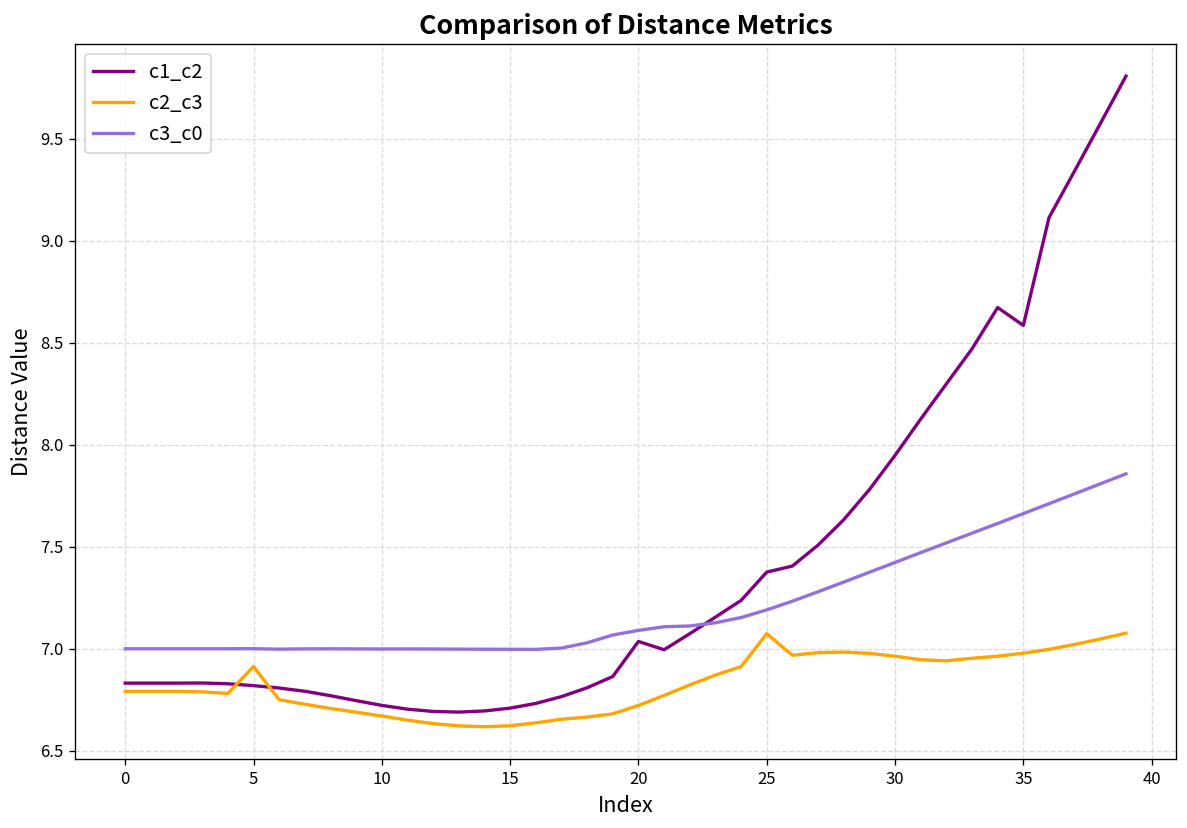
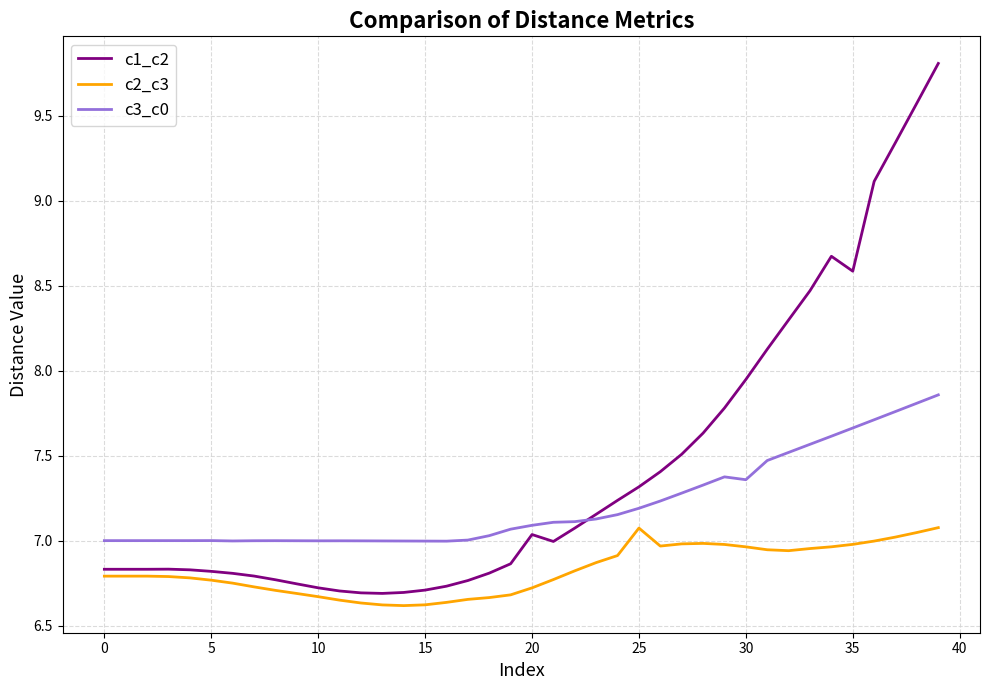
  {
    "c1_c2": {
      "0": 6.83,
      "5": 6.82,
      "10": 6.72,
      "15": 6.71,
      "20": 7.04,
-     "25": 7.38,
+     "25": 7.32,
      "30": 7.95,
      "35": 8.59
    },
    "c2_c3": {
      "0": 6.79,
-     "5": 6.91,
+     "5": 6.77,
      "10": 6.67,
      "15": 6.62,
      "20": 6.72,
      "25": 7.07,
      "30": 6.96,
      "35": 6.98
    },
    "c3_c0": {
      "0": 7.00,
      "5": 7.00,
      "10": 7.00,
      "15": 7.00,
      "20": 7.09,
      "25": 7.19,
-     "30": 7.42,
+     "30": 7.36,
      "35": 7.66
    }
  }
